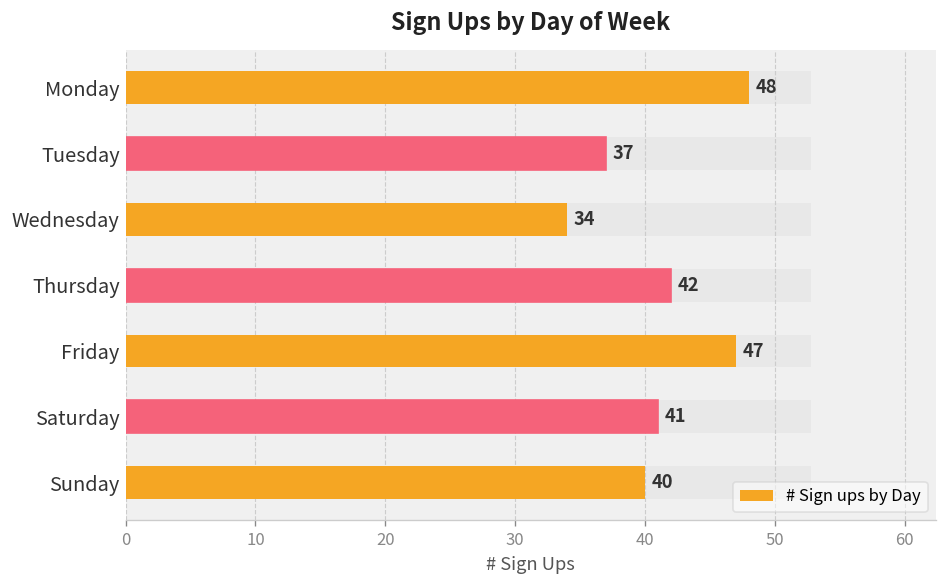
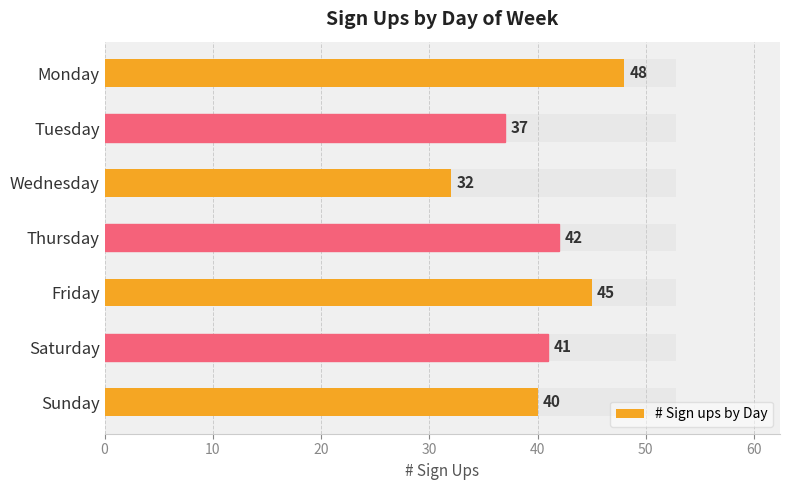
  {
    "# Sign ups by Day": {
-     "Wednesday": 34,
-     "Friday": 47
+     "Wednesday": 32,
+     "Friday": 45
    }
  }
